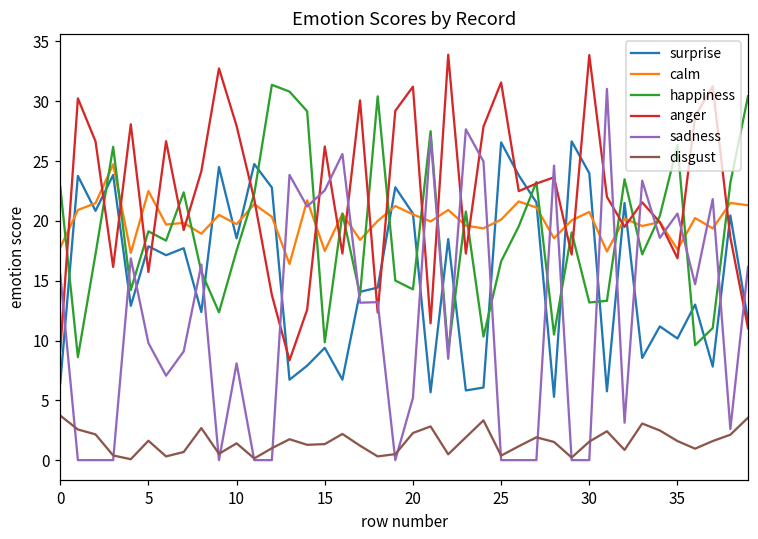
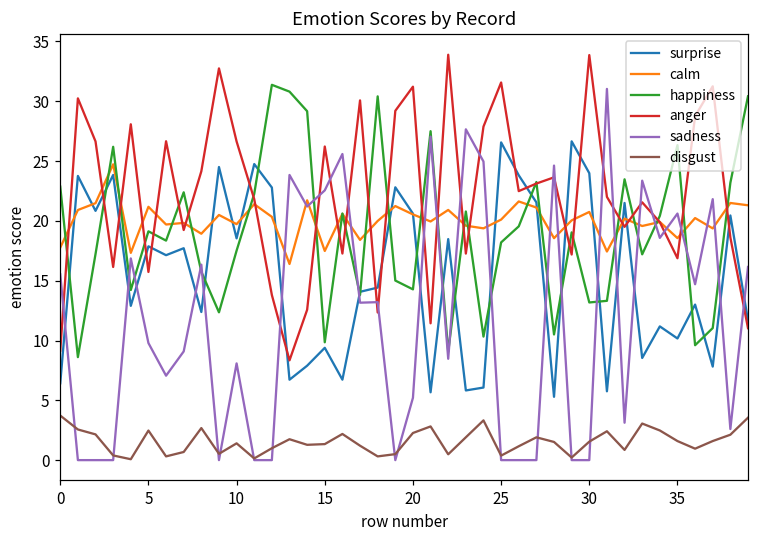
  {
    "surprise": {
      "0": 6.4,
      "5": 17.9,
      "10": 18.5,
      "15": 9.4,
      "25": 26.6,
      "30": 24.0,
      "35": 10.2
    },
    "calm": {
      "0": 17.8,
-     "5": 22.5,
+     "5": 21.2,
      "10": 19.7,
      "15": 17.5,
      "25": 20.1,
      "30": 20.7,
-     "35": 17.6
+     "35": 18.6
    },
    "happiness": {
      "0": 22.9,
      "5": 19.1,
      "10": 17.5,
      "15": 9.9,
      "20": 14.3,
-     "25": 16.6,
+     "25": 18.2,
      "30": 13.2
    },
    "anger": {
      "0": 9.2,
      "5": 15.7,
-     "10": 27.9,
+     "10": 26.6,
      "15": 26.2,
      "20": 31.2,
      "25": 31.6,
      "30": 33.9,
      "35": 16.9
    },
    "sadness": {
      "0": 15.5,
      "5": 9.8,
      "10": 8.1,
      "15": 22.6,
      "20": 5.2,
      "25": 0.0,
      "30": 0.0,
      "35": 20.6
    },
    "disgust": {
      "0": 3.7,
-     "5": 1.6,
+     "5": 2.5,
      "10": 1.4,
      "15": 1.3,
      "20": 2.3,
      "25": 0.4,
      "30": 1.5,
      "35": 1.6
    }
  }
